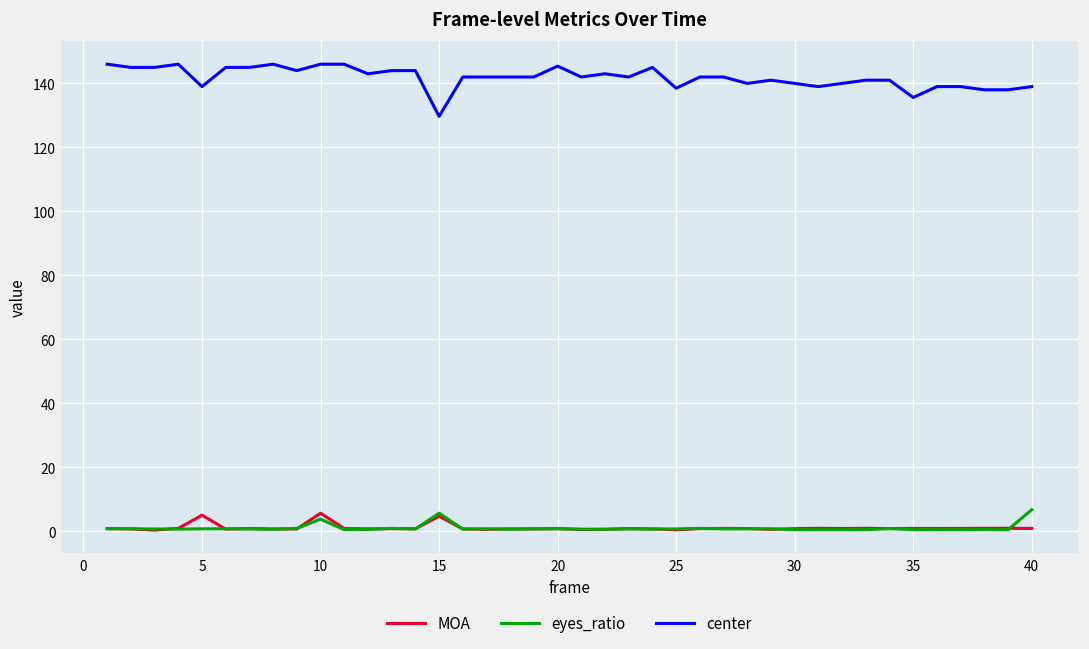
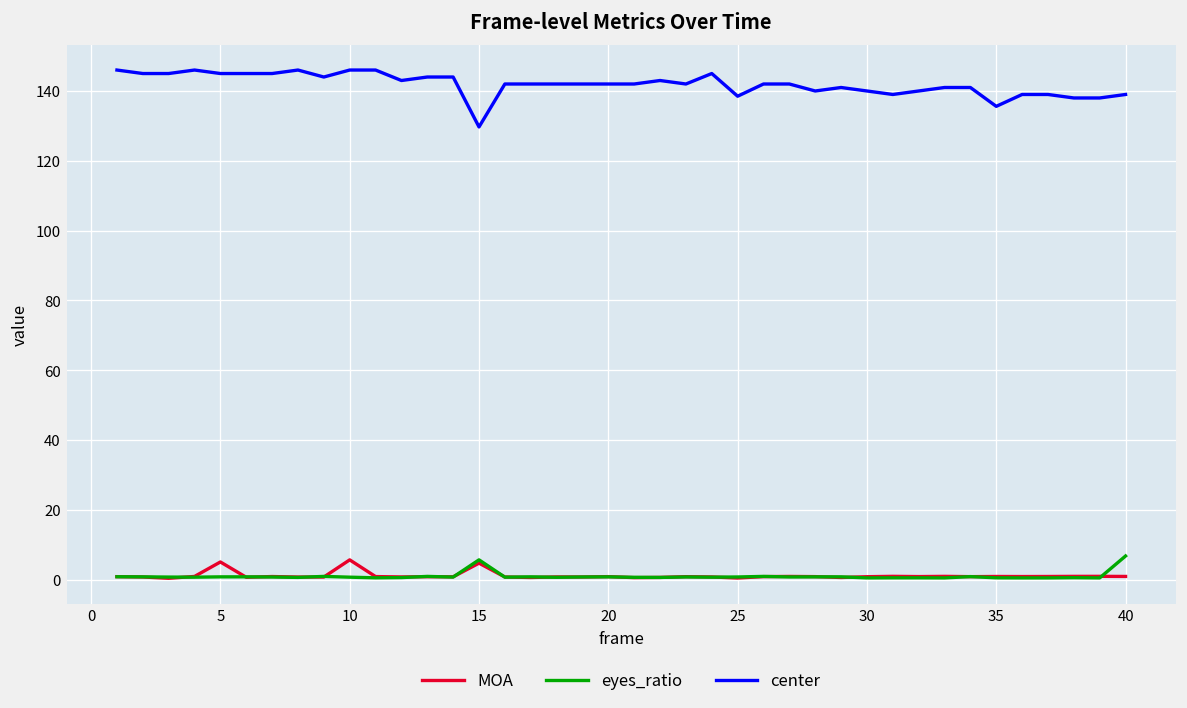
  {
    "MOA": {
      "5": 5,
      "10": 6,
      "15": 5,
      "40": 1
    },
    "eyes_ratio": {
      "5": 1,
-     "10": 4,
+     "10": 1,
      "15": 6,
      "40": 7
    },
    "center": {
-     "5": 139,
+     "5": 145,
      "10": 146,
      "15": 130,
-     "20": 145,
+     "20": 142,
      "25": 139,
      "30": 140,
      "35": 136,
      "40": 139
    }
  }
